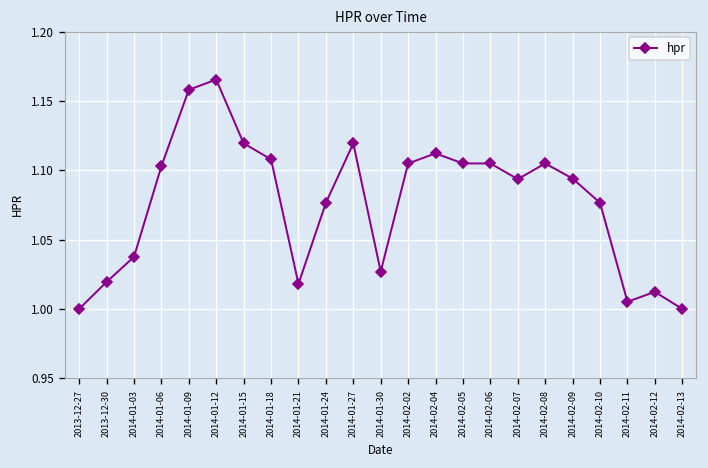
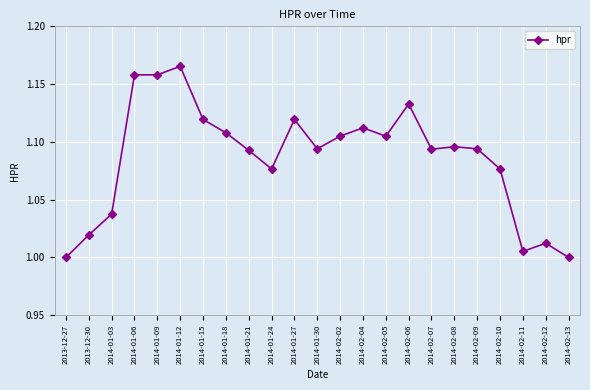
  {
    "2013-12-27": 1.000,
    "2013-12-30": 1.019,
    "2014-01-03": 1.038,
-   "2014-01-06": 1.103,
+   "2014-01-06": 1.158,
    "2014-01-09": 1.158,
    "2014-01-12": 1.165,
    "2014-01-15": 1.119,
    "2014-01-18": 1.108,
-   "2014-01-21": 1.018,
+   "2014-01-21": 1.093,
    "2014-01-24": 1.077,
    "2014-01-27": 1.119,
-   "2014-01-30": 1.027,
+   "2014-01-30": 1.094,
    "2014-02-02": 1.105,
    "2014-02-04": 1.112,
    "2014-02-05": 1.105,
-   "2014-02-06": 1.105,
+   "2014-02-06": 1.133,
    "2014-02-07": 1.094,
-   "2014-02-08": 1.105,
+   "2014-02-08": 1.096,
    "2014-02-09": 1.094,
    "2014-02-10": 1.077,
    "2014-02-11": 1.005,
    "2014-02-12": 1.012,
    "2014-02-13": 1.000
  }
